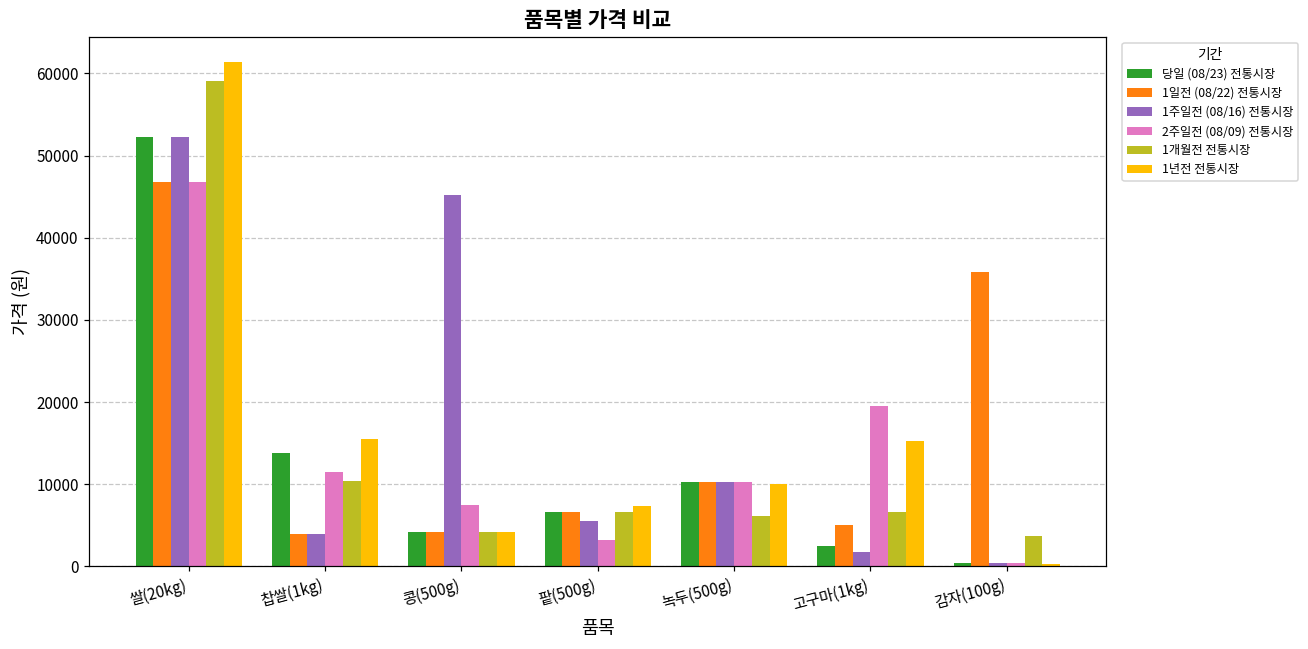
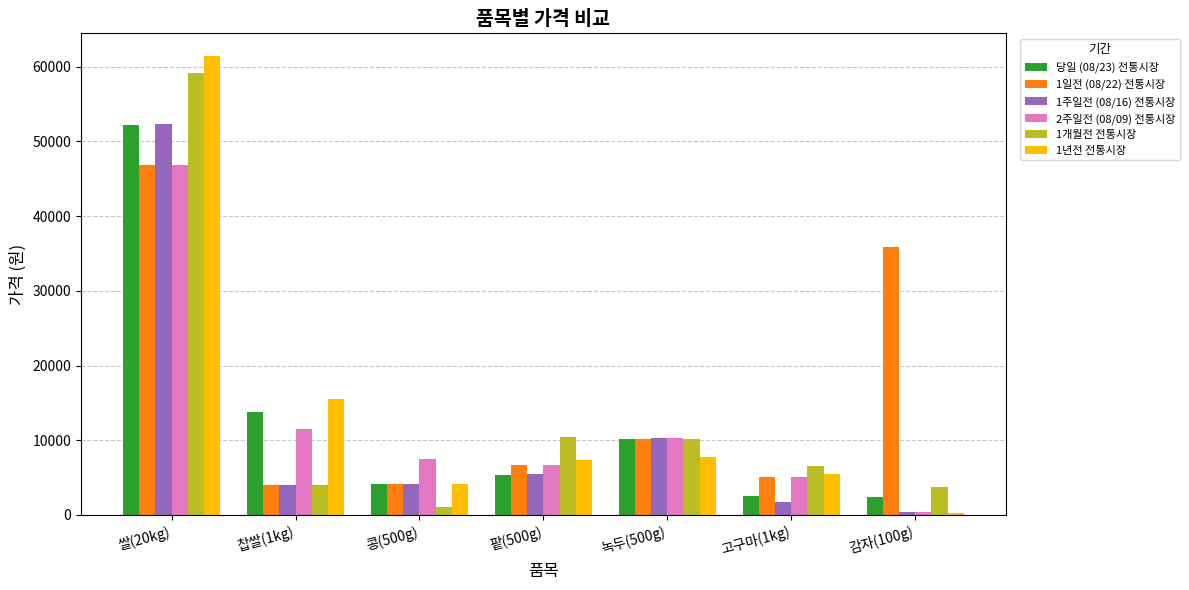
  {
    "당일 (08/23) 전통시장": {
      "쌀(20kg)": 52000,
      "찹쌀(1kg)": 14000,
      "콩(500g)": 4000,
-     "팥(500g)": 7000,
+     "팥(500g)": 5000,
      "녹두(500g)": 10000,
      "고구마(1kg)": 3000,
-     "감자(100g)": 0
+     "감자(100g)": 2000
    },
    "1일전 (08/22) 전통시장": {
      "쌀(20kg)": 47000,
      "찹쌀(1kg)": 4000,
      "콩(500g)": 4000,
      "팥(500g)": 7000,
      "녹두(500g)": 10000,
      "고구마(1kg)": 5000,
      "감자(100g)": 36000
    },
    "1주일전 (08/16) 전통시장": {
      "쌀(20kg)": 52000,
      "찹쌀(1kg)": 4000,
-     "콩(500g)": 45000,
+     "콩(500g)": 4000,
      "팥(500g)": 6000,
      "녹두(500g)": 10000,
      "고구마(1kg)": 2000,
      "감자(100g)": 0
    },
    "2주일전 (08/09) 전통시장": {
      "쌀(20kg)": 47000,
      "찹쌀(1kg)": 11000,
      "콩(500g)": 8000,
-     "팥(500g)": 3000,
+     "팥(500g)": 7000,
      "녹두(500g)": 10000,
-     "고구마(1kg)": 20000,
+     "고구마(1kg)": 5000,
      "감자(100g)": 0
    },
    "1개월전 전통시장": {
      "쌀(20kg)": 59000,
-     "찹쌀(1kg)": 10000,
-     "콩(500g)": 4000,
-     "팥(500g)": 7000,
-     "녹두(500g)": 6000,
+     "찹쌀(1kg)": 4000,
+     "콩(500g)": 1000,
+     "팥(500g)": 10000,
+     "녹두(500g)": 10000,
      "고구마(1kg)": 7000,
      "감자(100g)": 4000
    },
    "1년전 전통시장": {
      "쌀(20kg)": 61000,
      "찹쌀(1kg)": 15000,
      "콩(500g)": 4000,
      "팥(500g)": 7000,
-     "녹두(500g)": 10000,
-     "고구마(1kg)": 15000
+     "녹두(500g)": 8000,
+     "고구마(1kg)": 5000
    }
  }
